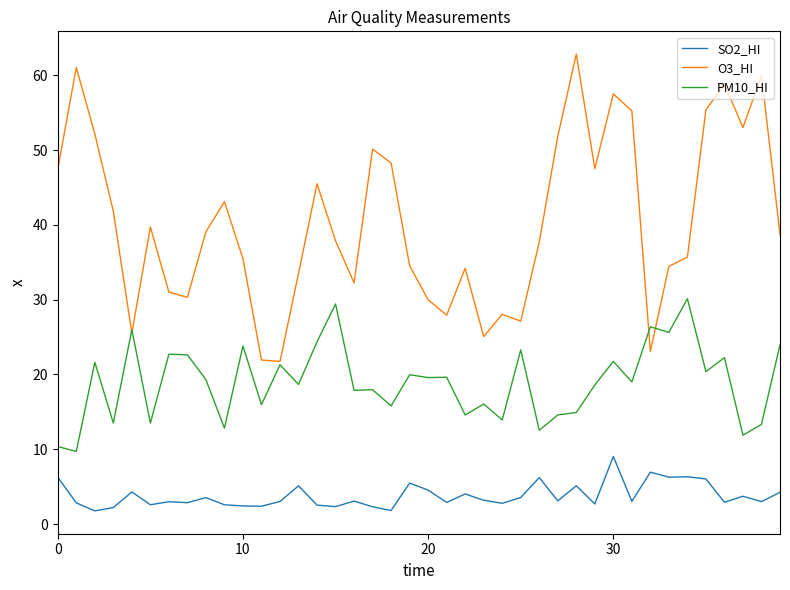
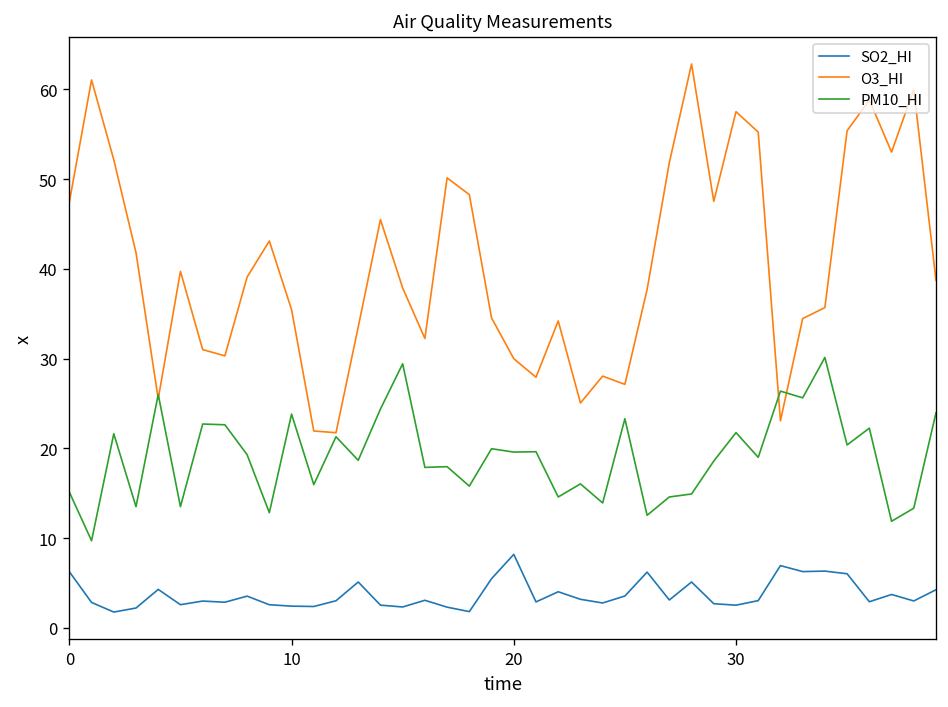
  {
    "SO2_HI": {
      "0": 6,
      "10": 2,
-     "20": 5,
-     "30": 9
+     "20": 8,
+     "30": 3
    },
    "O3_HI": {
      "0": 47,
      "10": 35,
      "20": 30,
      "30": 58
    },
    "PM10_HI": {
-     "0": 10,
+     "0": 15,
      "10": 24,
      "20": 20,
      "30": 22
    }
  }
